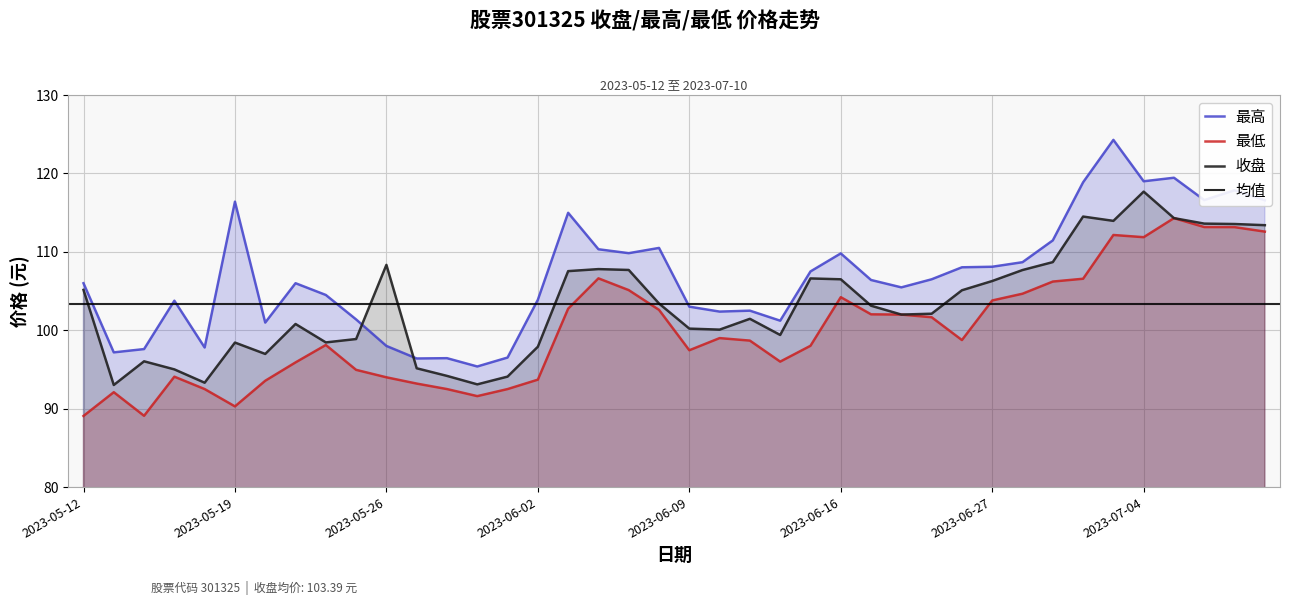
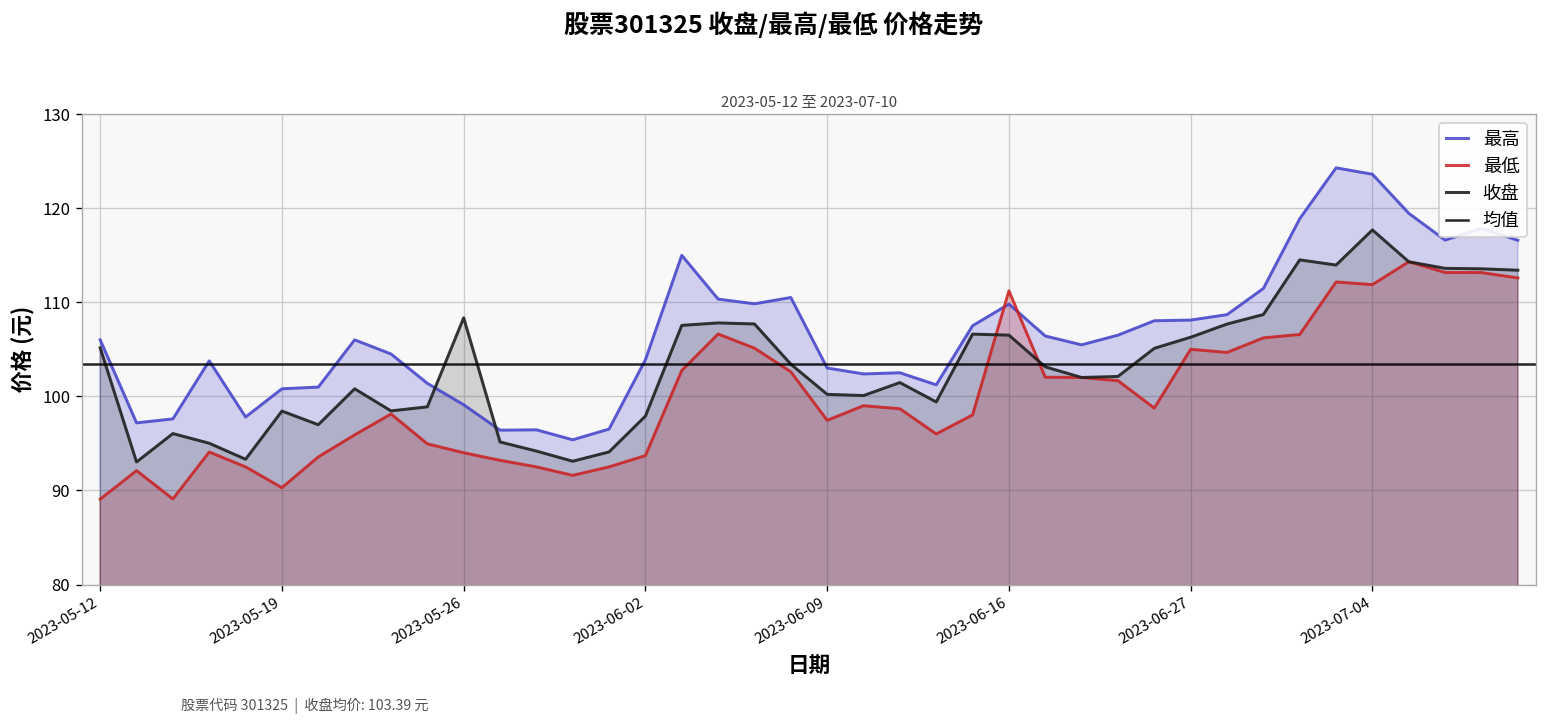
  {
    "最高": {
      "2023-05-12": 106,
-     "2023-05-19": 116,
-     "2023-05-26": 98,
+     "2023-05-19": 101,
+     "2023-05-26": 99,
      "2023-06-02": 104,
      "2023-06-09": 103,
      "2023-06-16": 110,
      "2023-06-27": 108,
-     "2023-07-04": 119
+     "2023-07-04": 124
    },
    "最低": {
      "2023-05-12": 89,
      "2023-05-19": 90,
      "2023-05-26": 94,
      "2023-06-02": 94,
      "2023-06-09": 97,
-     "2023-06-16": 104,
-     "2023-06-27": 104,
+     "2023-06-16": 111,
+     "2023-06-27": 105,
      "2023-07-04": 112
    },
    "收盘": {
      "2023-05-12": 105,
      "2023-05-19": 98,
      "2023-05-26": 108,
      "2023-06-02": 98,
      "2023-06-09": 100,
      "2023-06-16": 107,
      "2023-06-27": 106,
      "2023-07-04": 118
    }
  }
